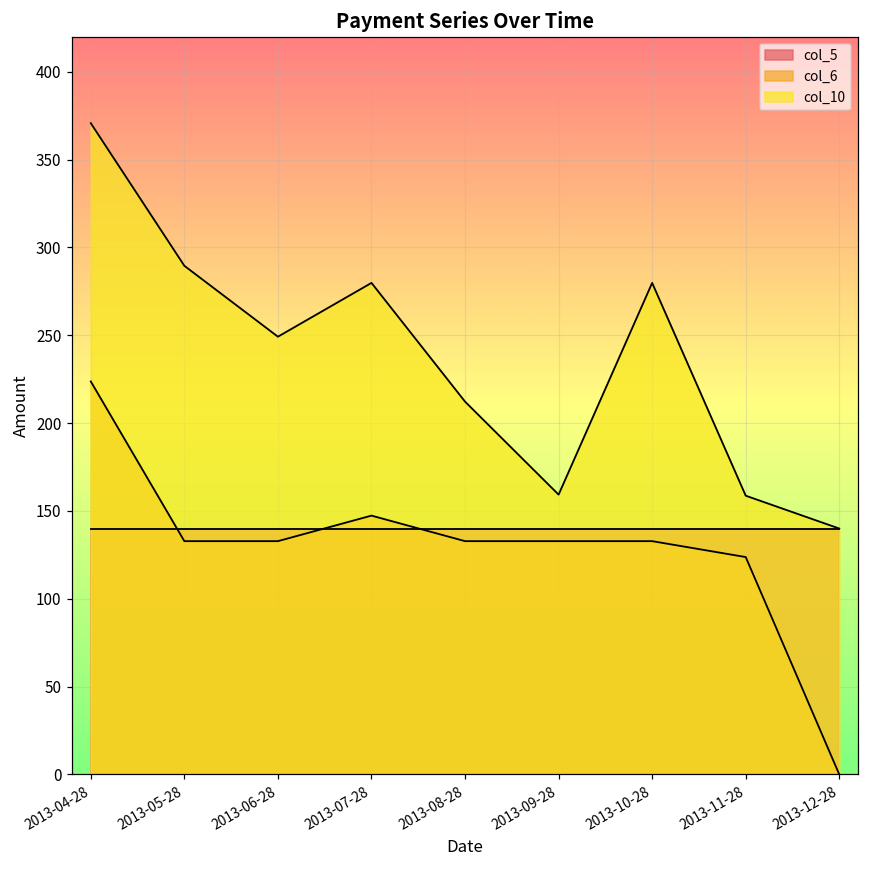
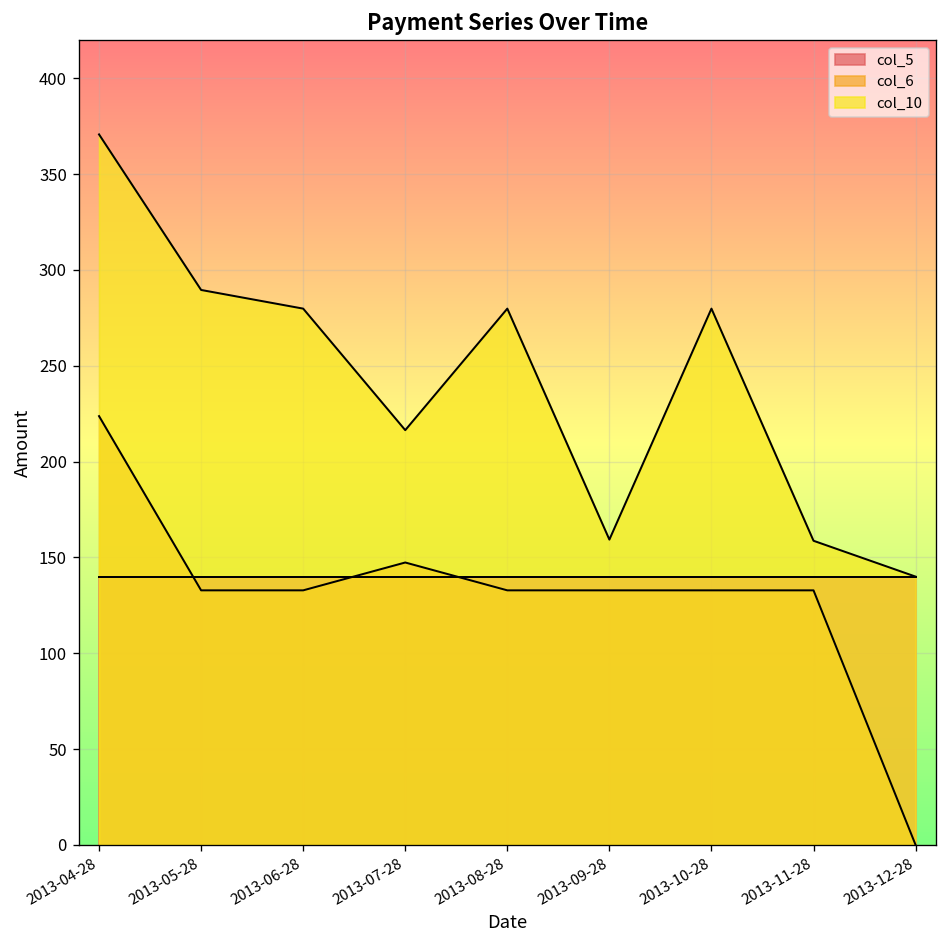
  {
    "col_5": {
      "2013-04-28": 140,
      "2013-05-28": 140,
      "2013-06-28": 140,
      "2013-07-28": 140,
      "2013-08-28": 140,
      "2013-09-28": 140,
      "2013-10-28": 140,
      "2013-11-28": 140
    },
    "col_6": {
      "2013-04-28": 224,
      "2013-05-28": 133,
      "2013-06-28": 133,
      "2013-07-28": 147,
      "2013-08-28": 133,
      "2013-09-28": 133,
      "2013-10-28": 133,
-     "2013-11-28": 124,
+     "2013-11-28": 133,
      "2013-12-28": 0
    },
    "col_10": {
      "2013-04-28": 371,
      "2013-05-28": 290,
-     "2013-06-28": 249,
-     "2013-07-28": 280,
-     "2013-08-28": 212,
+     "2013-06-28": 280,
+     "2013-07-28": 216,
+     "2013-08-28": 280,
      "2013-09-28": 159,
      "2013-10-28": 280,
      "2013-11-28": 159
    }
  }
